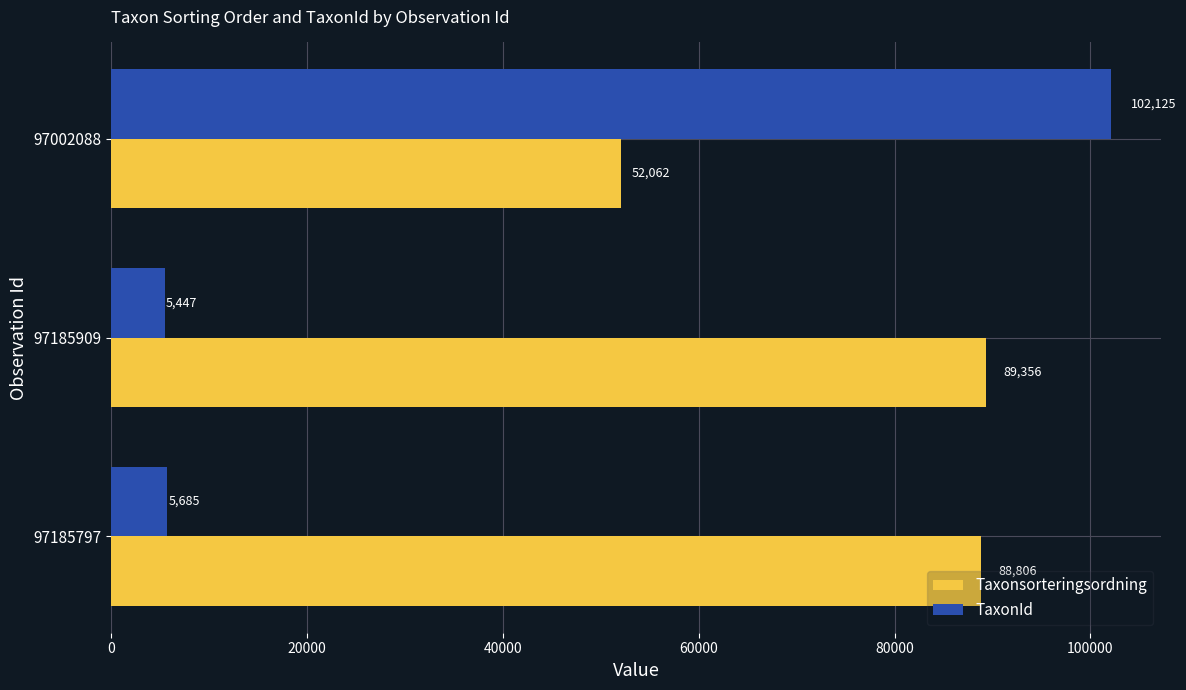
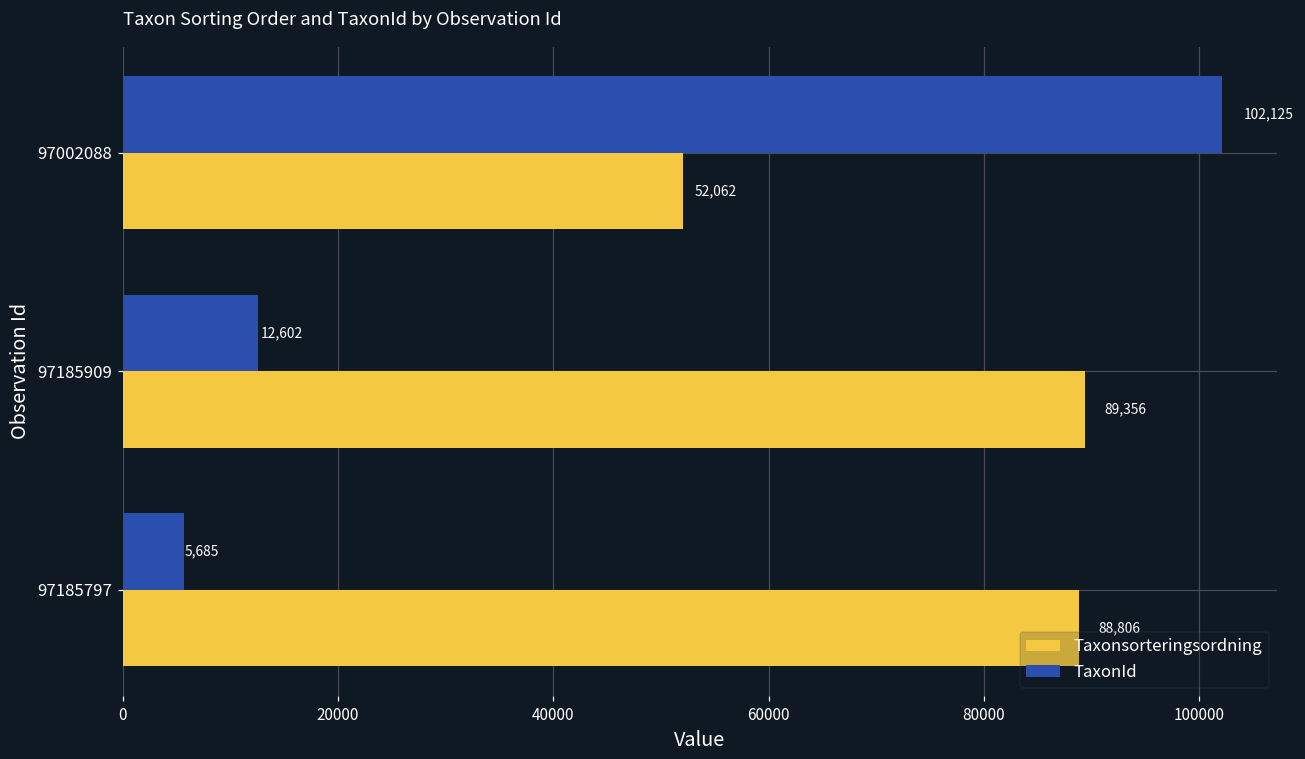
  {
    "Taxonsorteringsordning": {
      "97002088": "52,062",
      "97185909": "89,356"
    },
    "TaxonId": {
      "97002088": "102,125",
-     "97185909": "5,447",
+     "97185909": "12,602",
      "97185797": "5,685"
    }
  }
